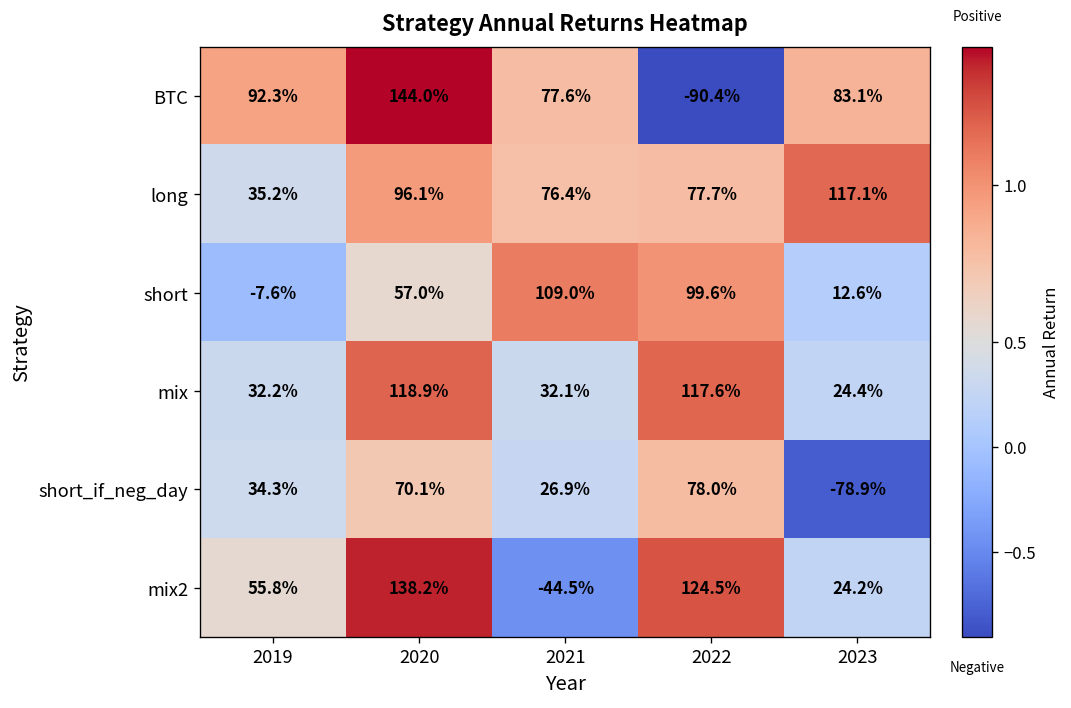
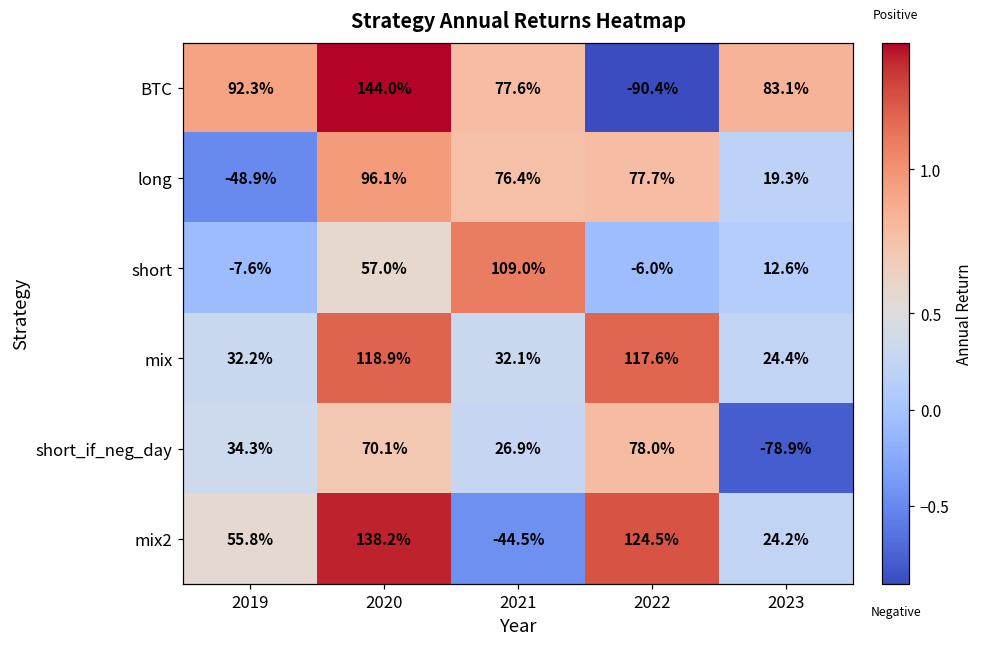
  {
    "BTC": {
      "2019": "92.3%",
      "2020": "144.0%",
      "2021": "77.6%",
      "2022": "-90.4%",
      "2023": "83.1%"
    },
    "long": {
-     "2019": "35.2%",
+     "2019": "-48.9%",
      "2020": "96.1%",
      "2021": "76.4%",
      "2022": "77.7%",
-     "2023": "117.1%"
+     "2023": "19.3%"
    },
    "short": {
      "2019": "-7.6%",
      "2020": "57.0%",
      "2021": "109.0%",
-     "2022": "99.6%",
+     "2022": "-6.0%",
      "2023": "12.6%"
    },
    "mix": {
      "2019": "32.2%",
      "2020": "118.9%",
      "2021": "32.1%",
      "2022": "117.6%",
      "2023": "24.4%"
    },
    "short_if_neg_day": {
      "2019": "34.3%",
      "2020": "70.1%",
      "2021": "26.9%",
      "2022": "78.0%",
      "2023": "-78.9%"
    },
    "mix2": {
      "2019": "55.8%",
      "2020": "138.2%",
      "2021": "-44.5%",
      "2022": "124.5%",
      "2023": "24.2%"
    }
  }
